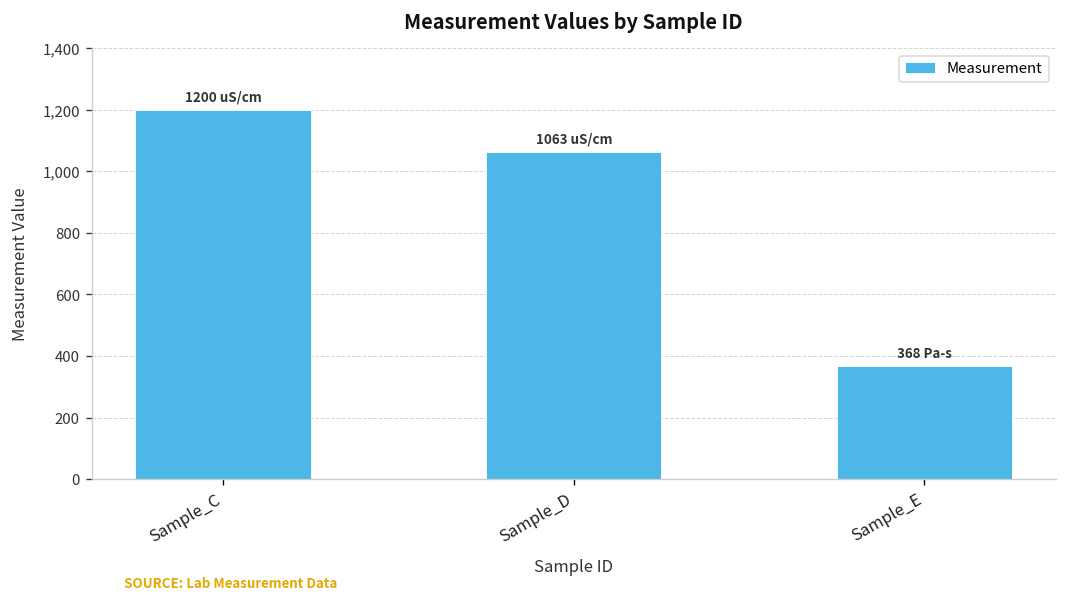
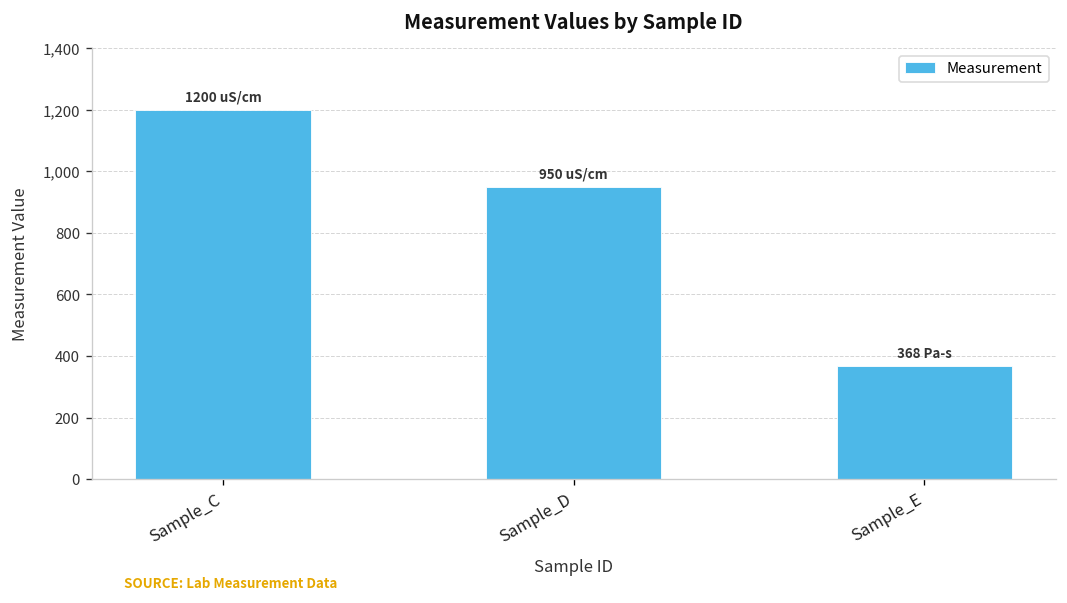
  {
    "Sample_C": 1200,
-   "Sample_D": 1063,
+   "Sample_D": 950,
    "Sample_E": 368
  }
